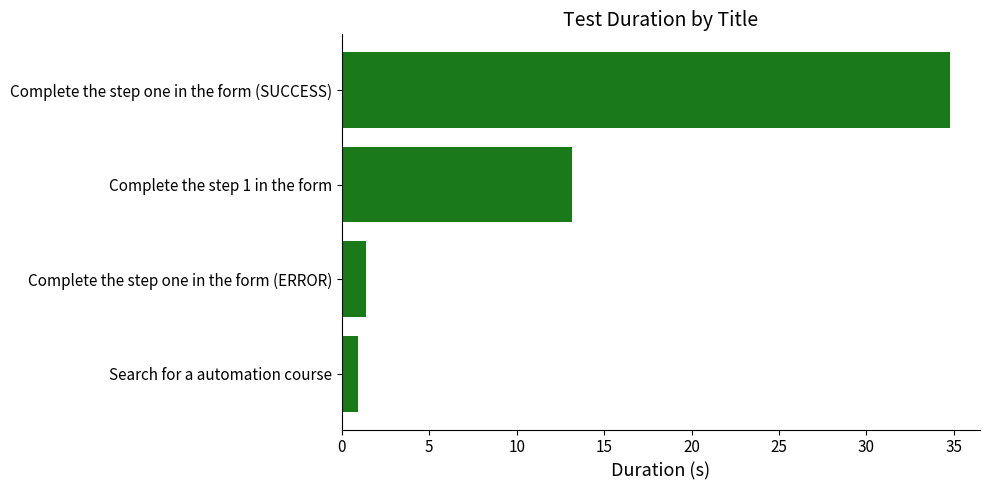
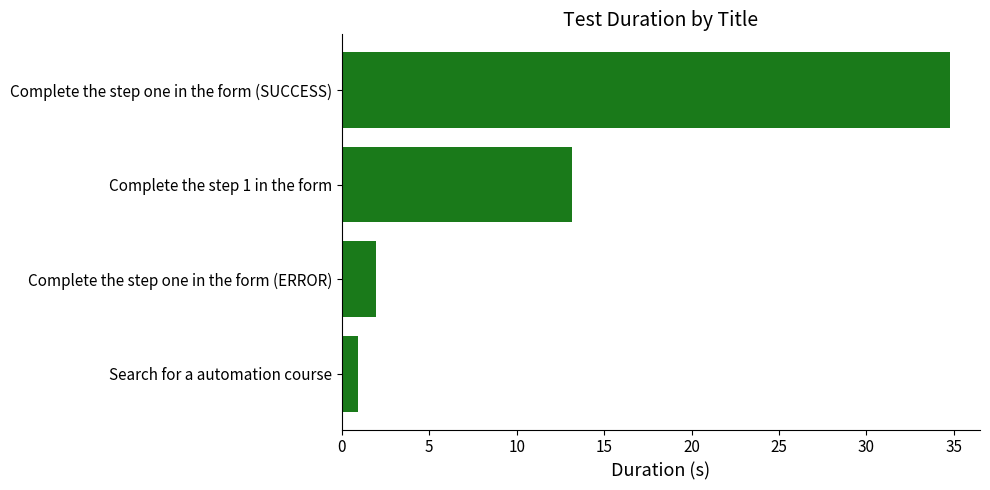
  {
    "Complete the step one in the form (SUCCESS)": 34.8,
    "Complete the step 1 in the form": 13.2,
-   "Complete the step one in the form (ERROR)": 1.4,
+   "Complete the step one in the form (ERROR)": 2.0,
    "Search for a automation course": 0.9
  }
